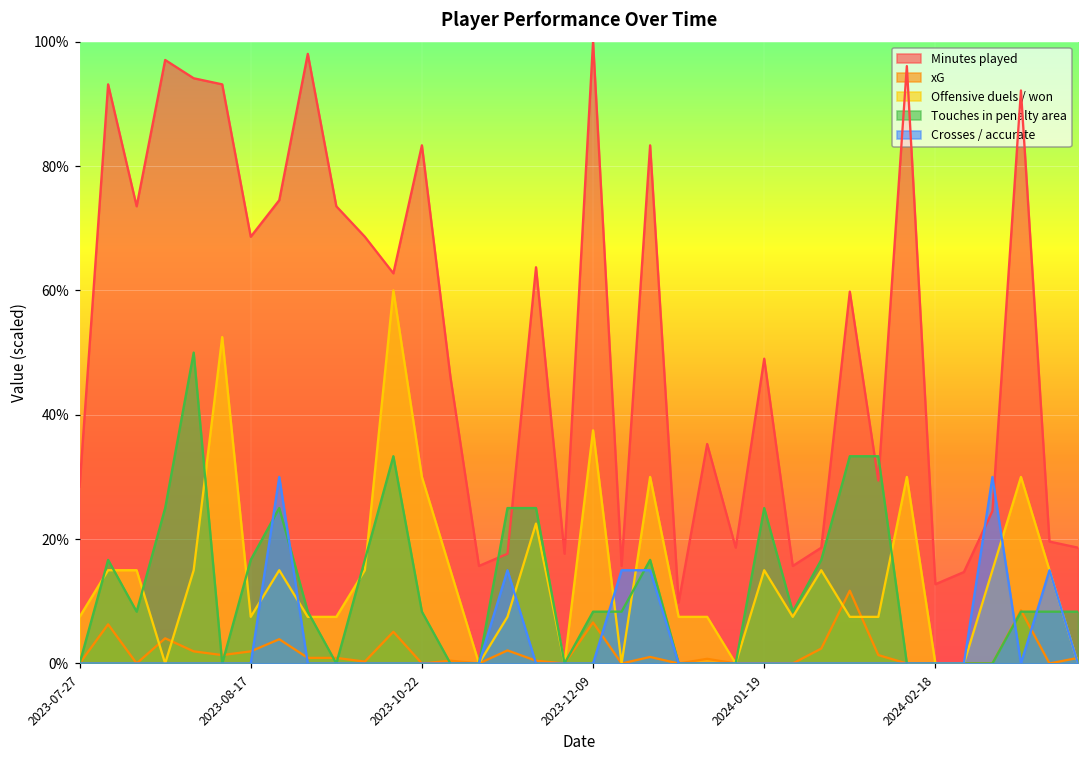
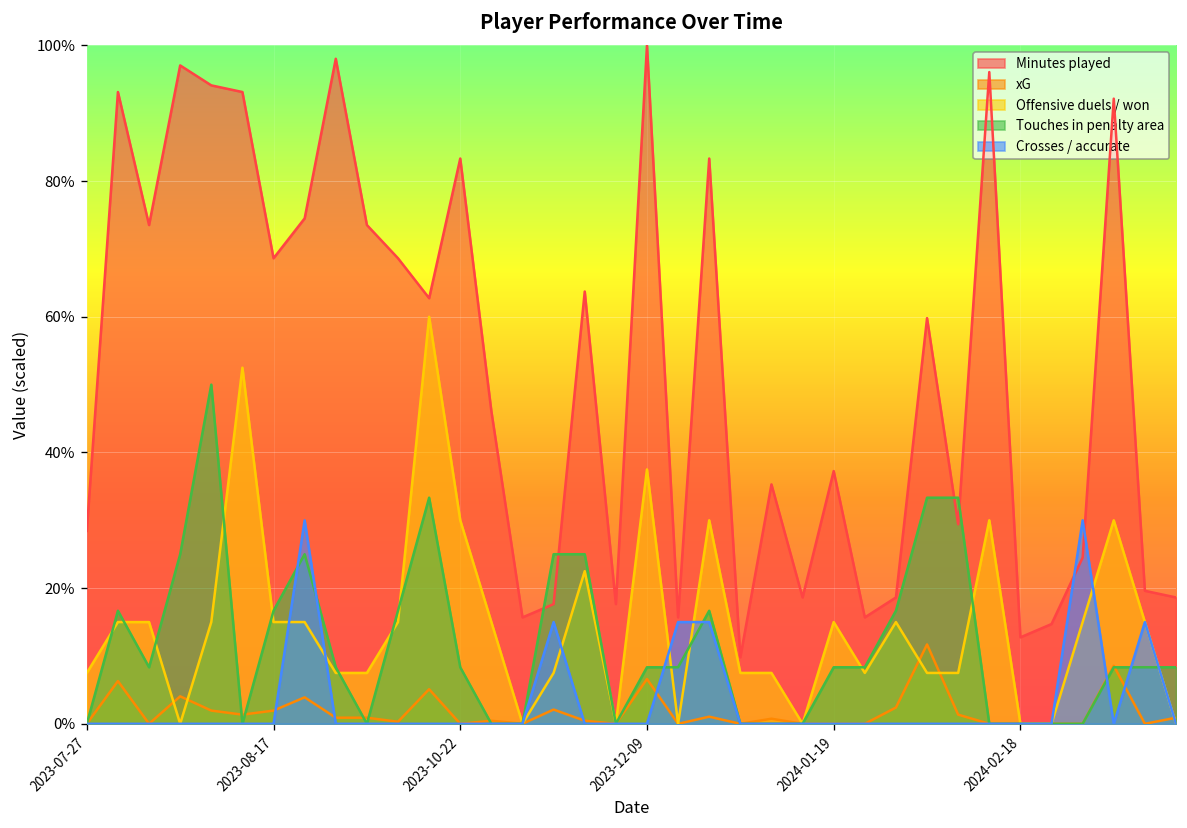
  {
    "Minutes played": {
      "2023-07-27": "28%",
      "2023-08-17": "69%",
      "2023-10-22": "83%",
      "2023-12-09": "100%",
-     "2024-01-19": "49%",
+     "2024-01-19": "37%",
      "2024-02-18": "13%"
    },
    "xG": {
      "2023-08-17": "2%",
      "2023-12-09": "7%"
    },
    "Offensive duels / won": {
      "2023-07-27": "8%",
-     "2023-08-17": "8%",
+     "2023-08-17": "15%",
      "2023-10-22": "30%",
      "2023-12-09": "38%",
      "2024-01-19": "15%"
    },
    "Touches in penalty area": {
      "2023-08-17": "17%",
      "2023-10-22": "8%",
      "2023-12-09": "8%",
-     "2024-01-19": "25%"
+     "2024-01-19": "8%"
    },
    "Crosses / accurate": {
      "2023-08-17": "0%",
      "2023-12-09": "0%"
    }
  }
